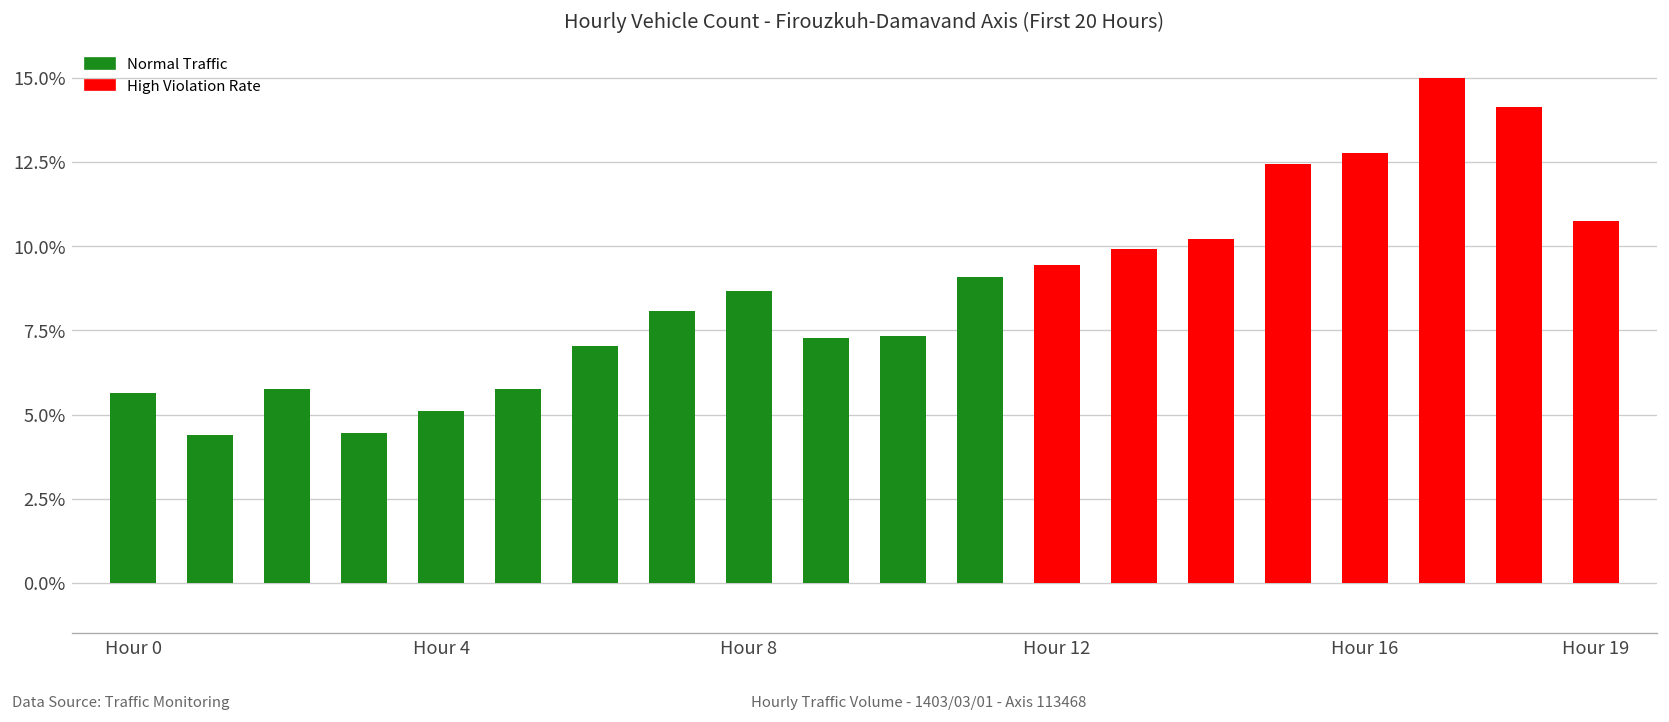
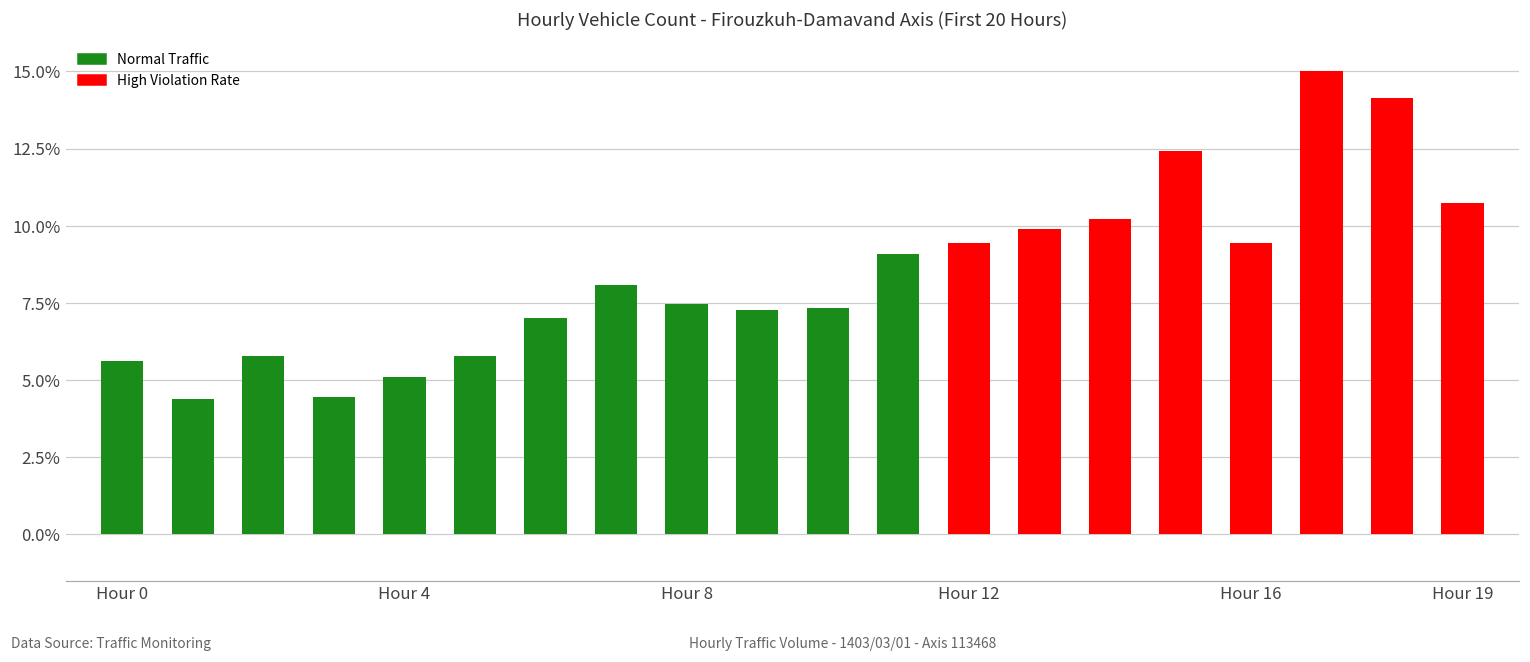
  {
    "Hour 0": "5.6%",
    "Hour 4": "5.1%",
-   "Hour 8": "8.7%",
+   "Hour 8": "7.5%",
    "Hour 12": "9.4%",
-   "Hour 16": "12.8%",
+   "Hour 16": "9.4%",
    "Hour 19": "10.7%"
  }
